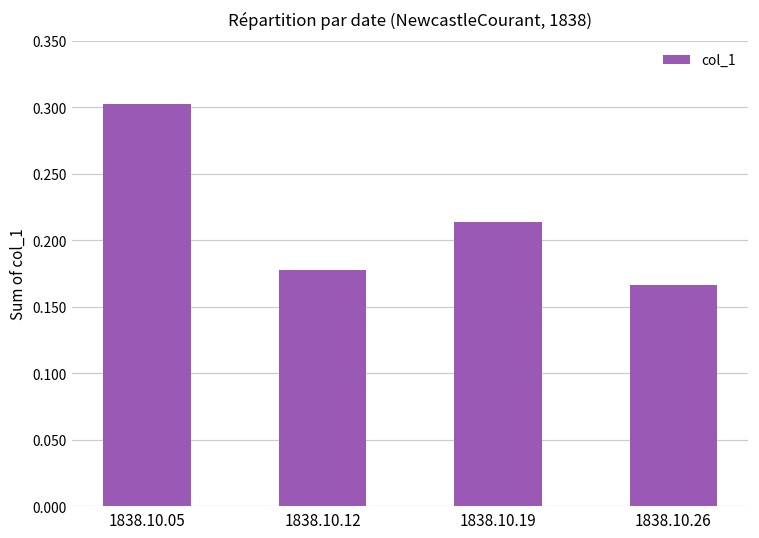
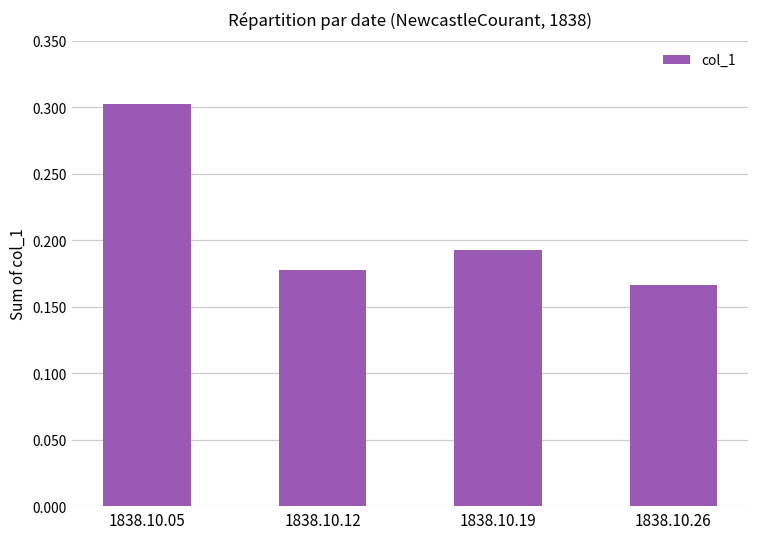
  {
    "1838.10.05": 0.303,
    "1838.10.12": 0.178,
-   "1838.10.19": 0.214,
+   "1838.10.19": 0.192,
    "1838.10.26": 0.166
  }
